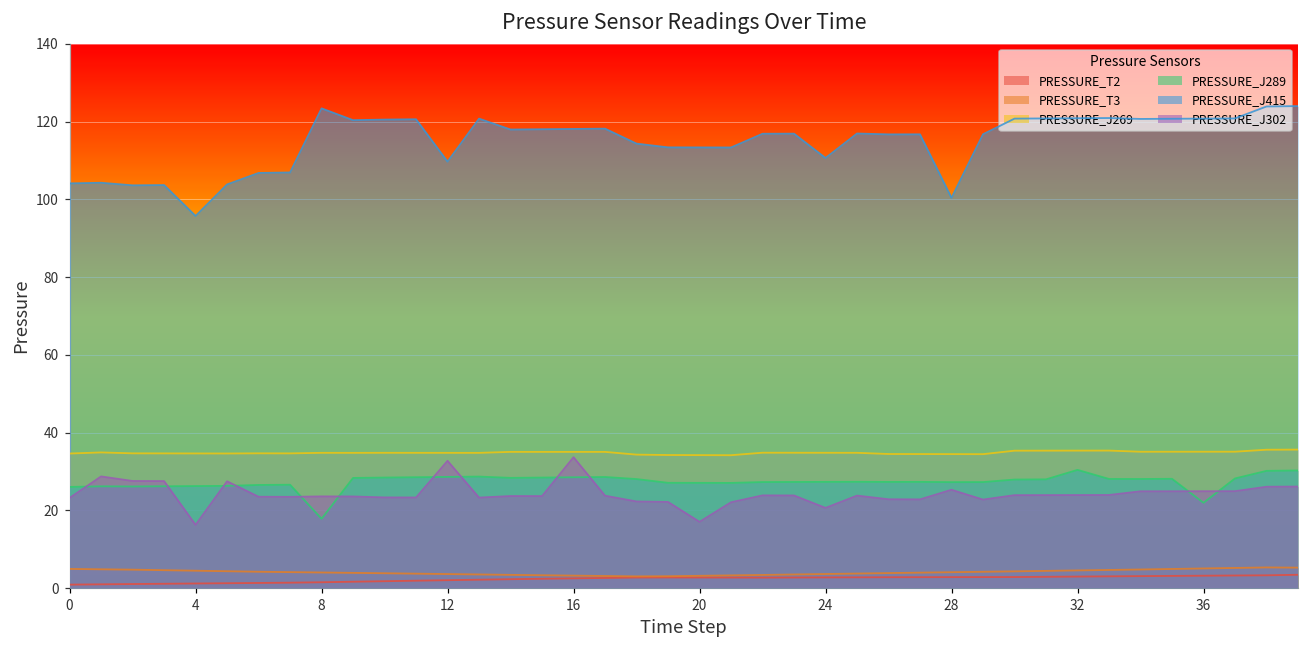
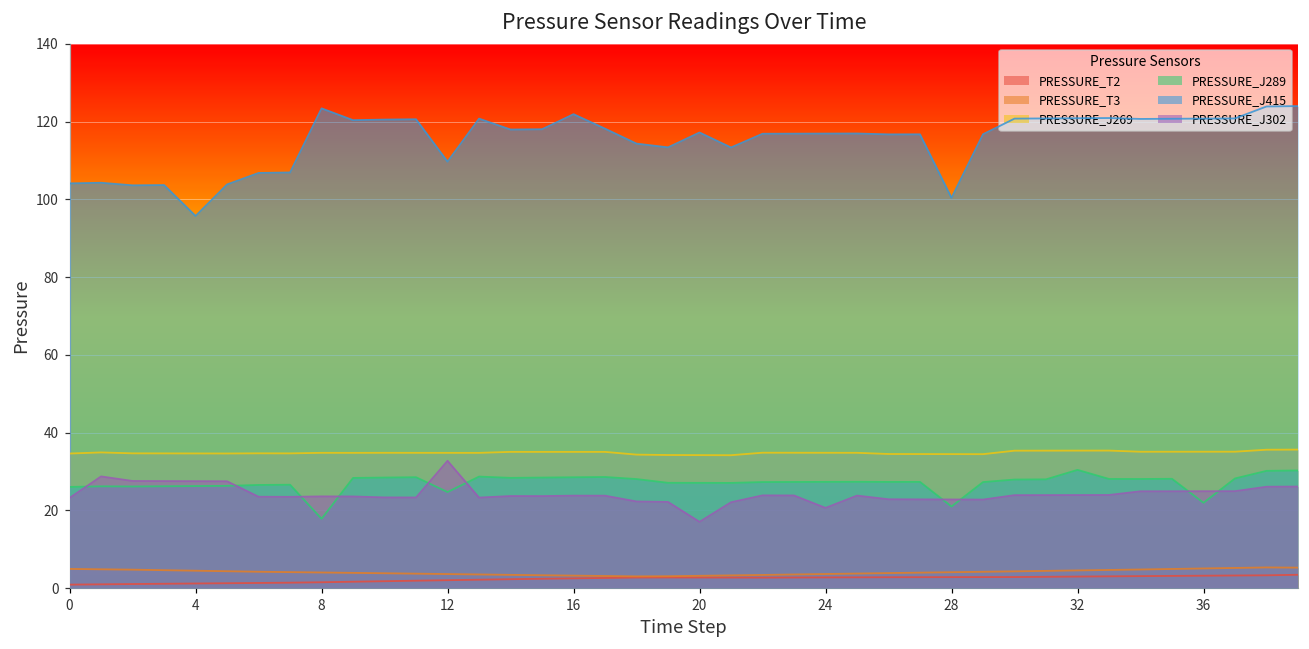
  {
    "PRESSURE_J289": {
      "4": 26,
      "8": 18,
-     "12": 29,
+     "12": 25,
      "16": 29,
      "20": 27,
      "24": 27,
-     "28": 27,
+     "28": 21,
      "32": 30,
      "36": 22
    },
    "PRESSURE_J415": {
      "4": 96,
      "8": 123,
      "12": 110,
-     "16": 118,
-     "20": 113,
-     "24": 111,
+     "16": 122,
+     "20": 117,
+     "24": 117,
      "28": 100
    },
    "PRESSURE_J302": {
-     "4": 16,
+     "4": 28,
      "8": 24,
      "12": 33,
-     "16": 34,
+     "16": 24,
      "20": 17,
      "24": 21,
-     "28": 25,
+     "28": 23,
      "32": 24,
      "36": 25
    }
  }
